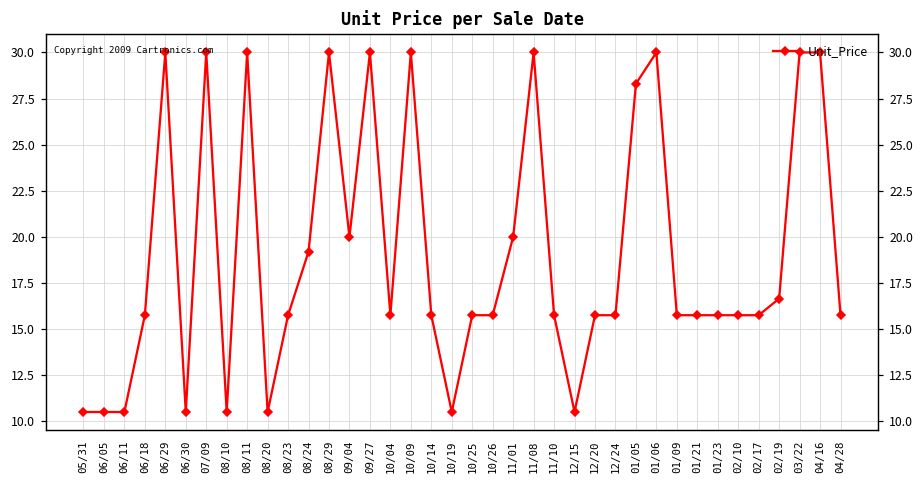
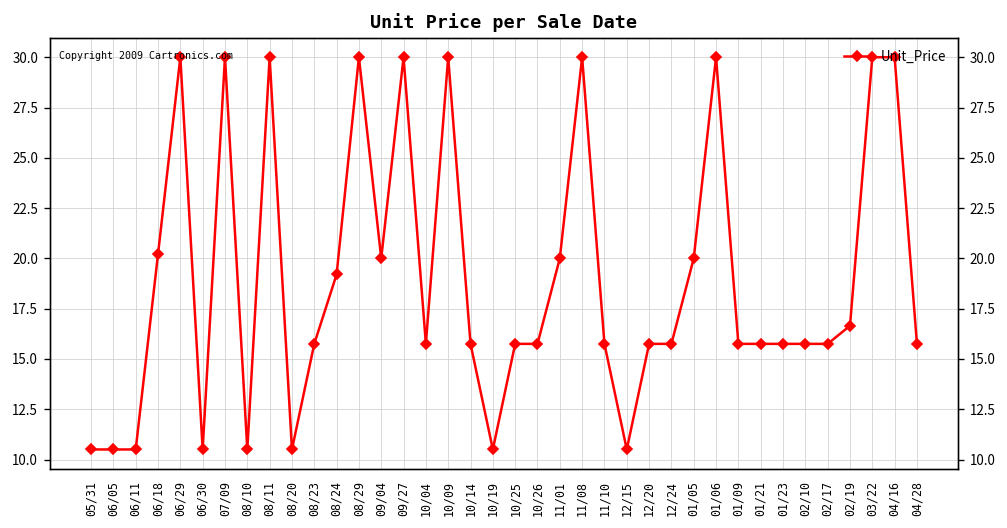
  {
    "05/31": 10.5,
    "06/05": 10.5,
    "06/11": 10.5,
-   "06/18": 15.8,
+   "06/18": 20.2,
    "06/30": 10.5,
    "08/10": 10.5,
    "08/11": 30.0,
    "08/20": 10.5,
    "08/23": 15.8,
    "08/24": 19.2,
    "08/29": 30.0,
    "09/04": 20.0,
    "09/27": 30.0,
    "10/04": 15.8,
    "10/09": 30.0,
    "10/14": 15.8,
    "10/19": 10.5,
    "10/25": 15.8,
    "10/26": 15.8,
    "11/01": 20.0,
    "11/08": 30.0,
    "11/10": 15.8,
    "12/15": 10.5,
    "12/20": 15.8,
    "12/24": 15.8,
-   "01/05": 28.3,
+   "01/05": 20.0,
    "01/06": 30.0,
    "01/09": 15.8,
    "01/21": 15.8,
    "01/23": 15.8,
    "02/10": 15.8,
    "02/17": 15.8,
    "02/19": 16.7,
    "03/22": 30.0,
    "04/16": 30.0,
    "04/28": 15.8
  }
